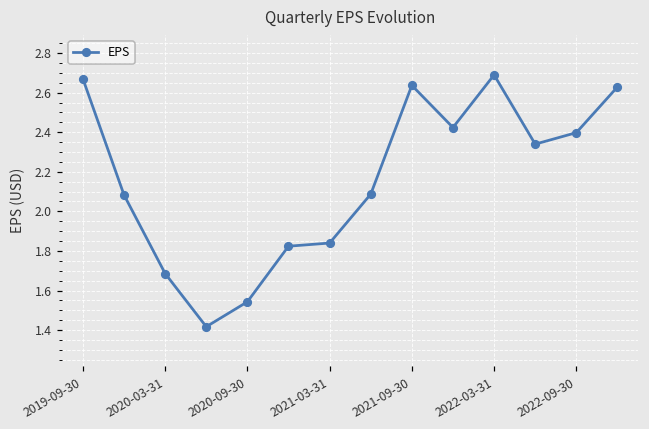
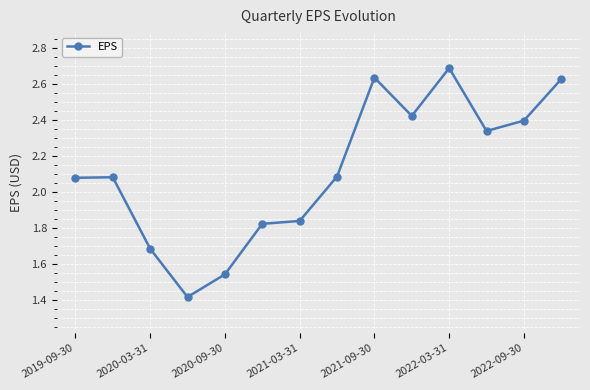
  {
-   "2019-09-30": 2.67,
+   "2019-09-30": 2.08,
    "2020-03-31": 1.69,
    "2020-09-30": 1.54,
    "2021-03-31": 1.84,
    "2021-09-30": 2.64,
    "2022-03-31": 2.69,
    "2022-09-30": 2.40
  }
